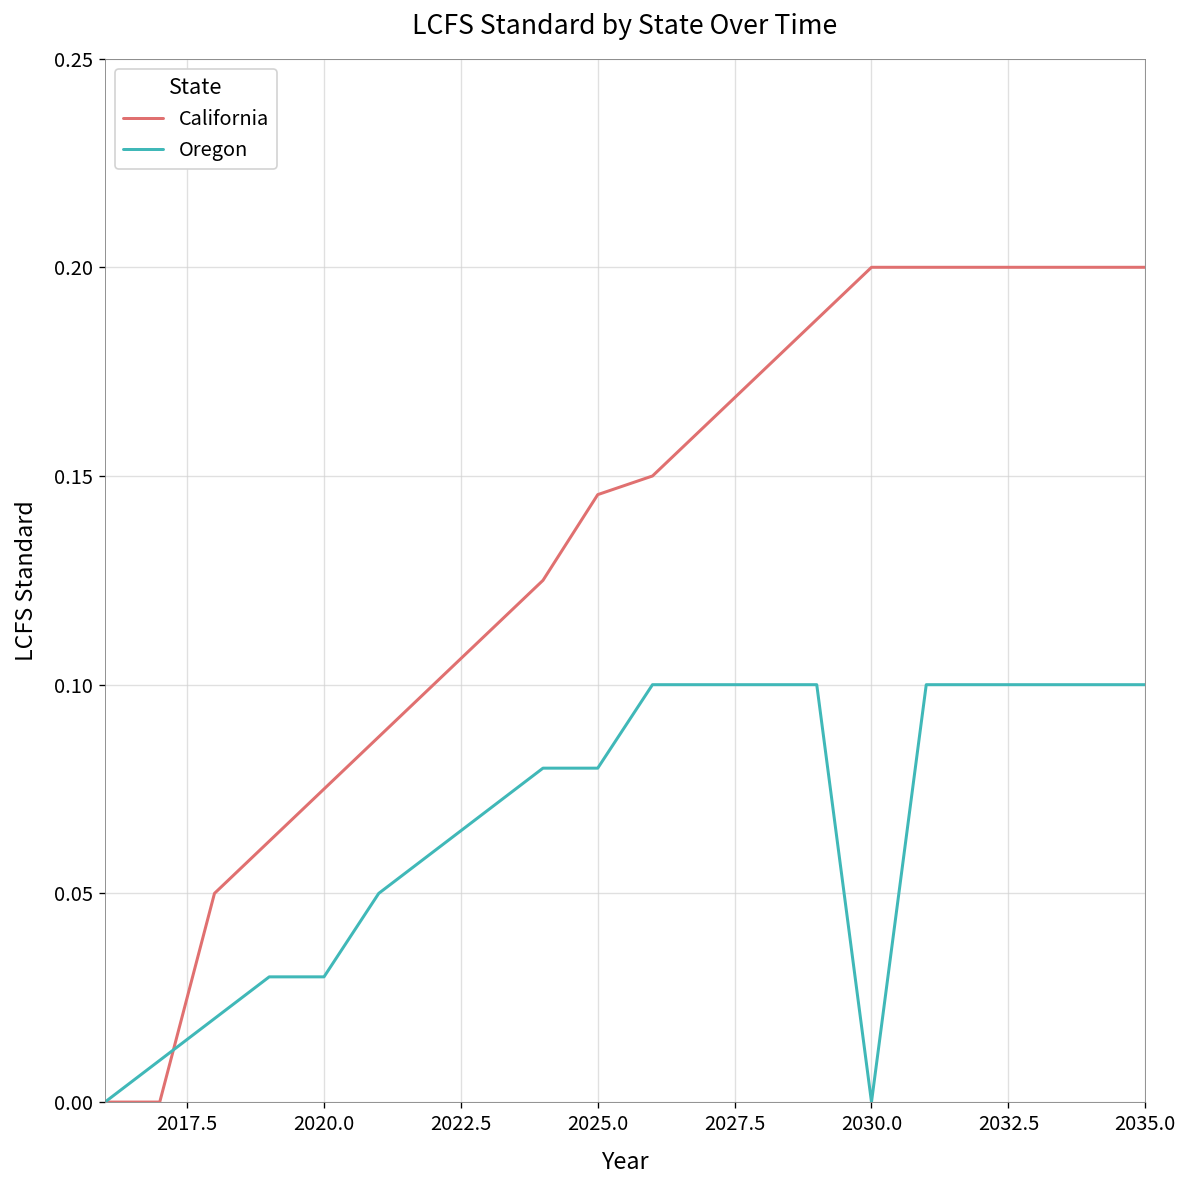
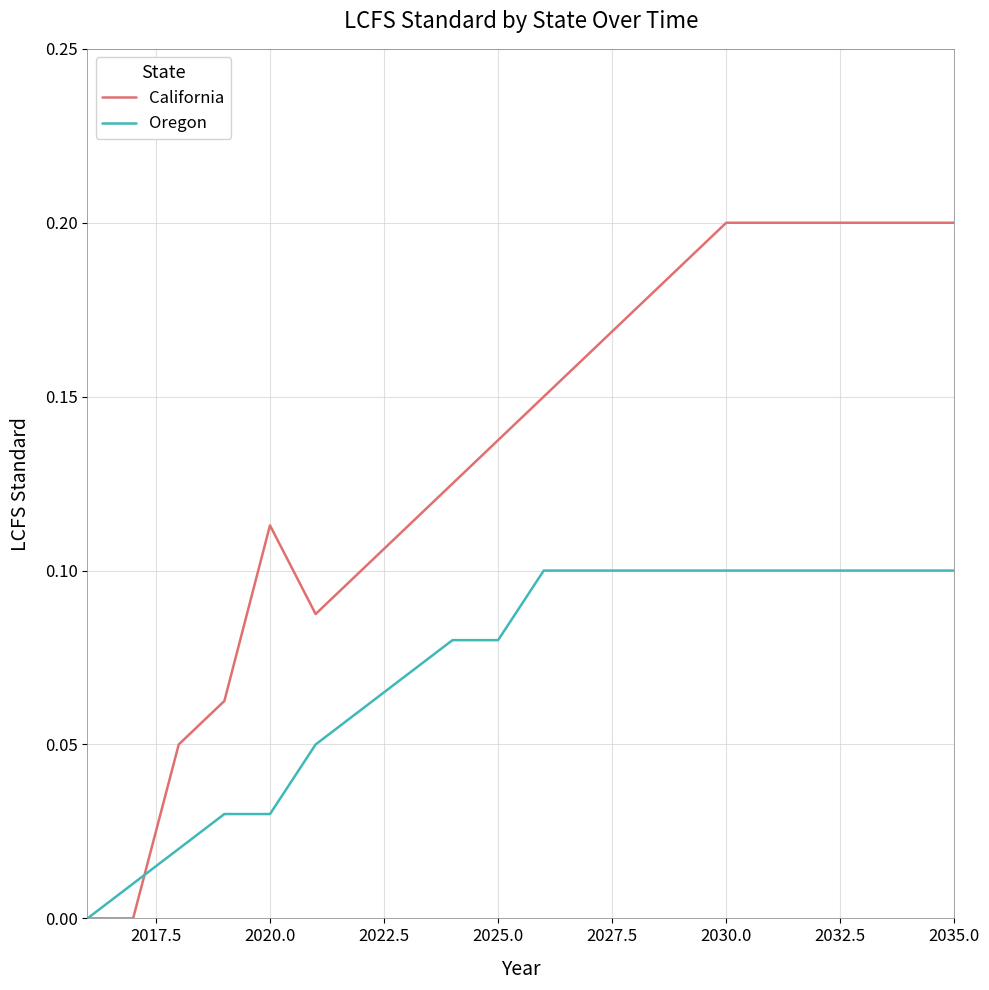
  {
    "California": {
-     "2020.0": 0.075,
-     "2025.0": 0.146,
+     "2020.0": 0.113,
+     "2025.0": 0.137,
      "2030.0": 0.200,
      "2035.0": 0.200
    },
    "Oregon": {
      "2020.0": 0.030,
      "2025.0": 0.080,
-     "2030.0": 0.0,
+     "2030.0": 0.1,
      "2035.0": 0.1
    }
  }
